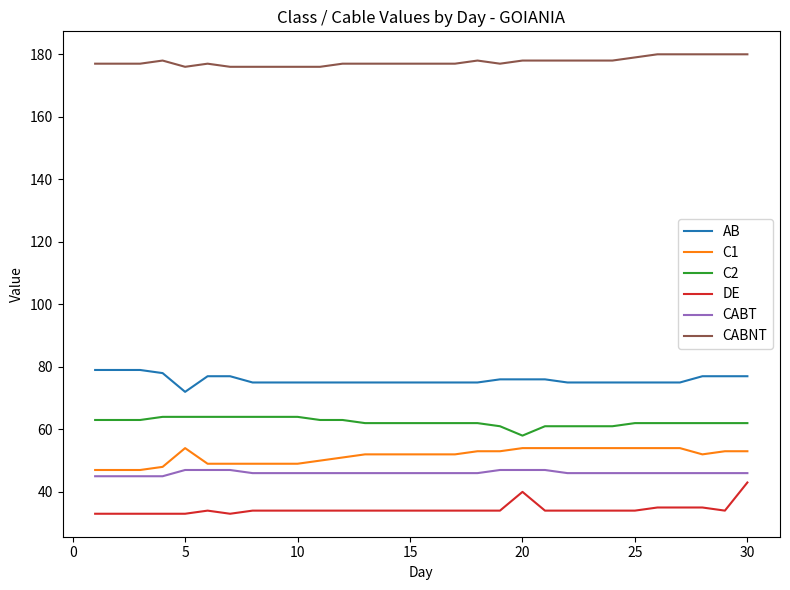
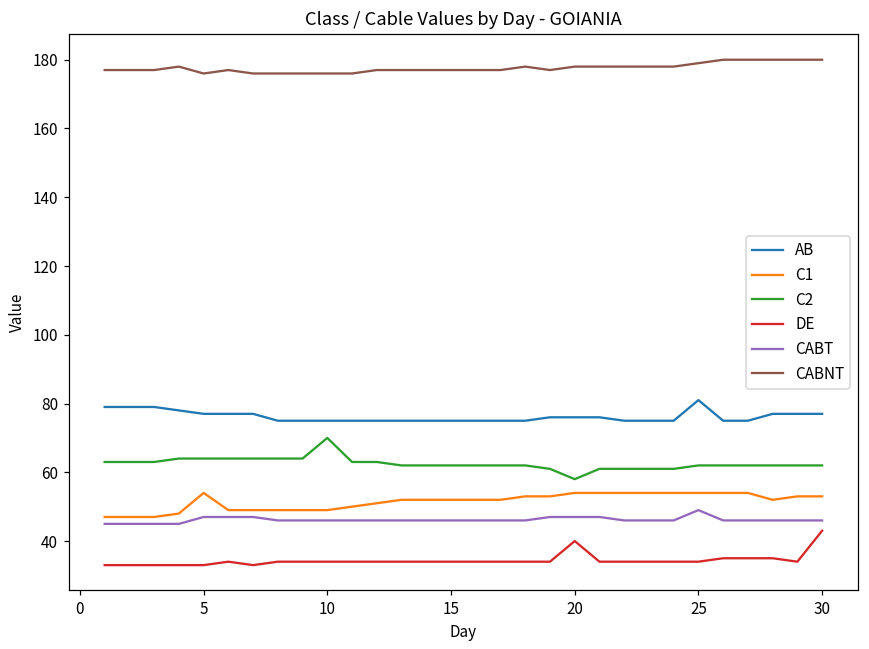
  {
    "AB": {
-     "5": 72,
+     "5": 77,
      "10": 75,
      "15": 75,
      "20": 76,
-     "25": 75,
+     "25": 81,
      "30": 77
    },
    "C1": {
      "5": 54,
      "10": 49,
      "15": 52,
      "20": 54,
      "25": 54,
      "30": 53
    },
    "C2": {
      "5": 64,
-     "10": 64,
+     "10": 70,
      "15": 62,
      "20": 58,
      "25": 62,
      "30": 62
    },
    "DE": {
      "5": 33,
      "10": 34,
      "15": 34,
      "20": 40,
      "25": 34,
      "30": 43
    },
    "CABT": {
      "5": 47,
      "10": 46,
      "15": 46,
      "20": 47,
-     "25": 46,
+     "25": 49,
      "30": 46
    },
    "CABNT": {
      "5": 176,
      "10": 176,
      "15": 177,
      "20": 178,
      "25": 179,
      "30": 180
    }
  }
